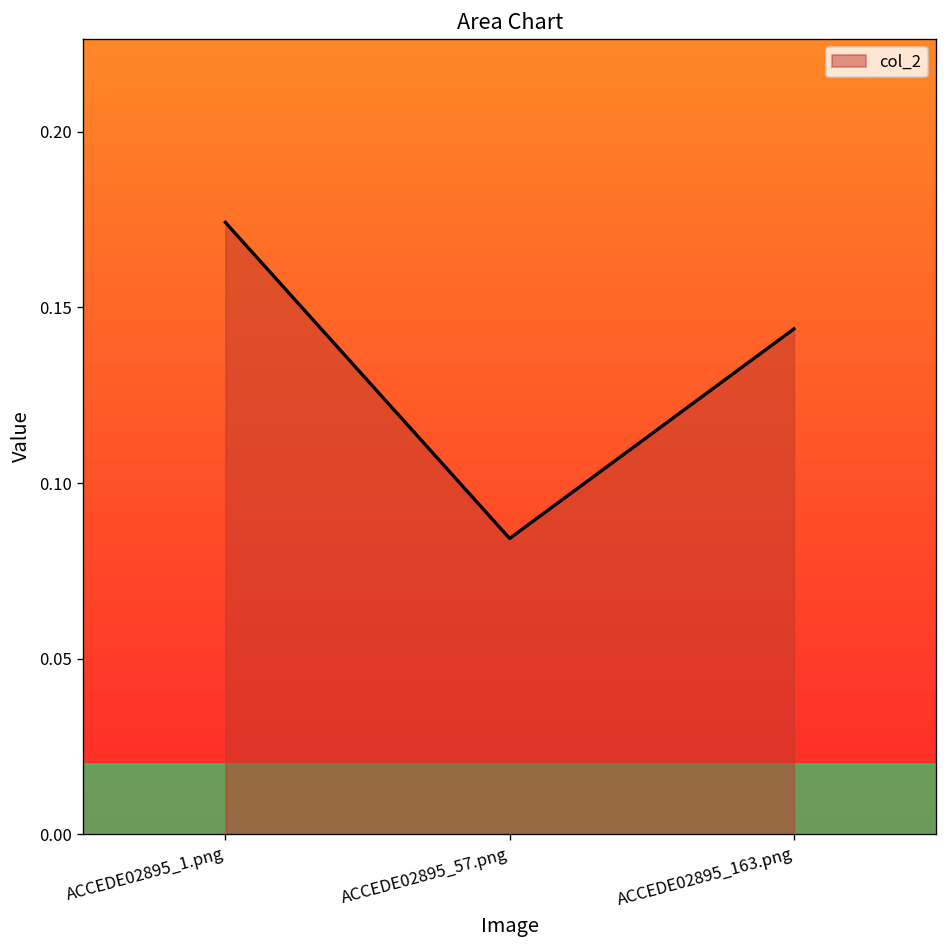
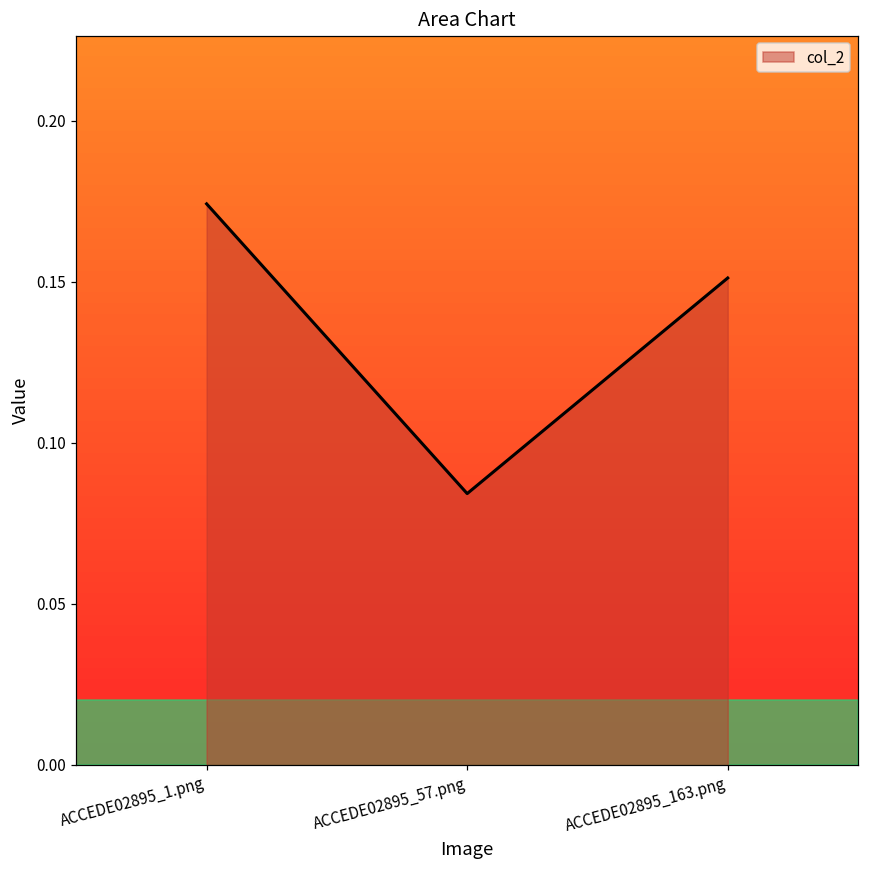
  {
    "ACCEDE02895_1.png": 0.174,
    "ACCEDE02895_57.png": 0.084,
-   "ACCEDE02895_163.png": 0.144
+   "ACCEDE02895_163.png": 0.151
  }
